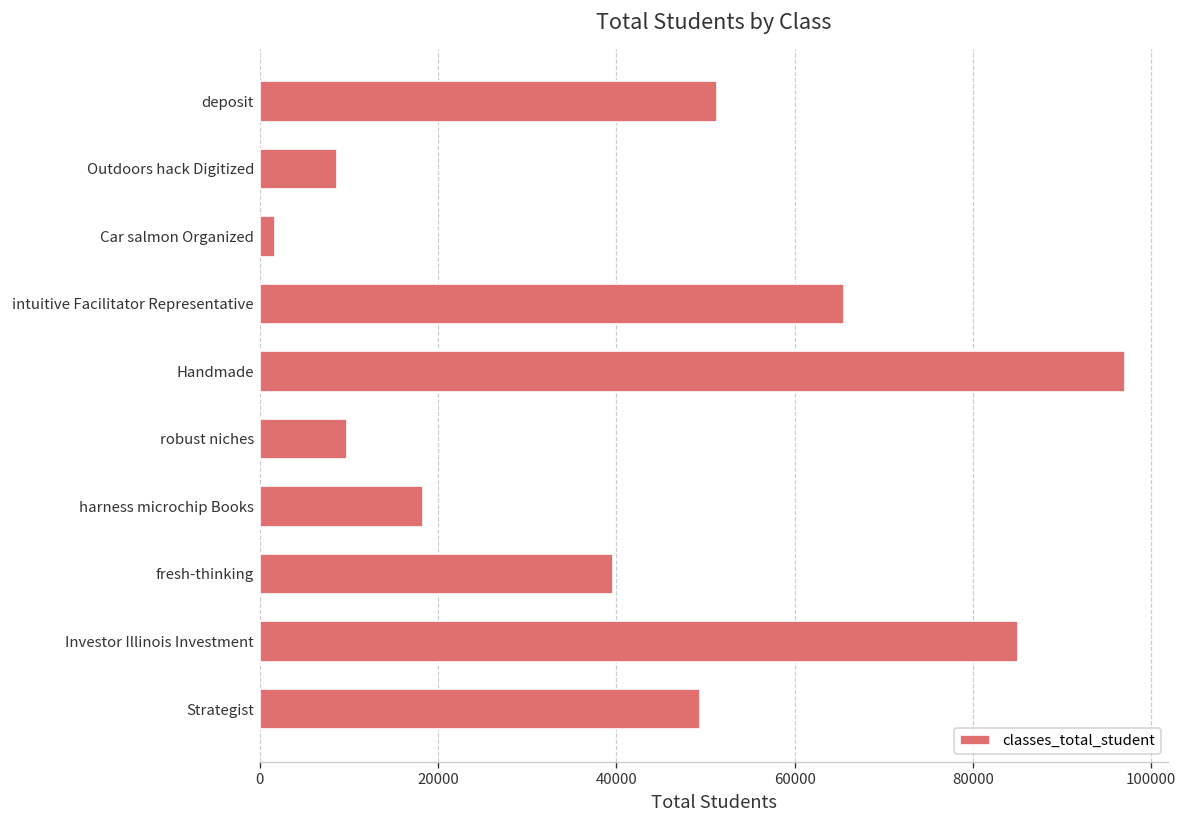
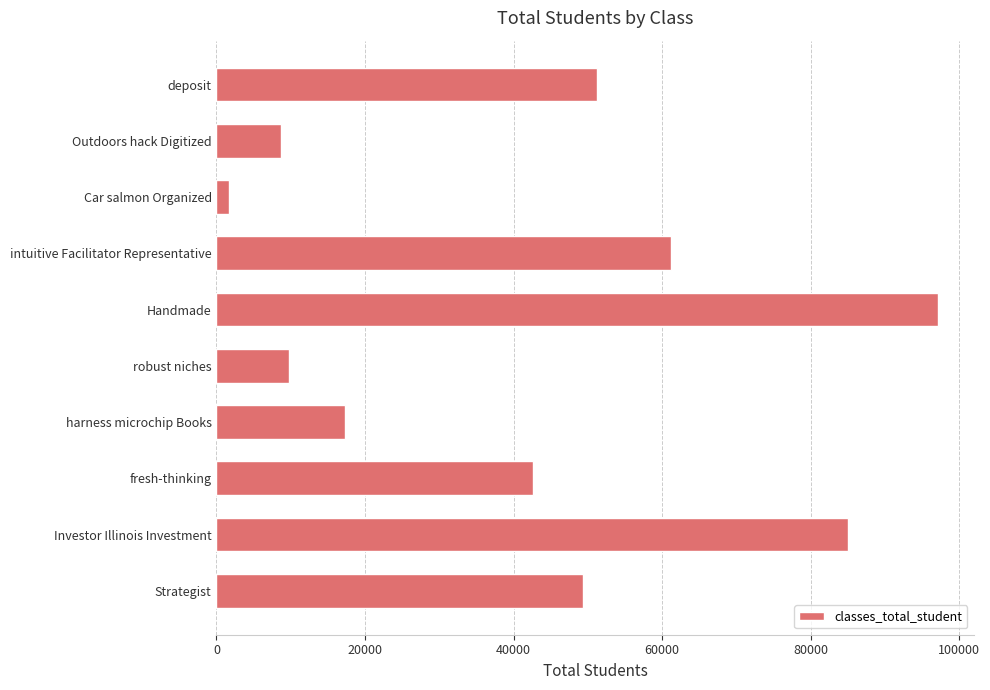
  {
    "deposit": 51000,
    "Outdoors hack Digitized": 9000,
    "Car salmon Organized": 2000,
-   "intuitive Facilitator Representative": 66000,
+   "intuitive Facilitator Representative": 61000,
    "Handmade": 97000,
    "robust niches": 10000,
-   "harness microchip Books": 18000,
-   "fresh-thinking": 40000,
+   "harness microchip Books": 17000,
+   "fresh-thinking": 43000,
    "Investor Illinois Investment": 85000,
    "Strategist": 49000
  }
